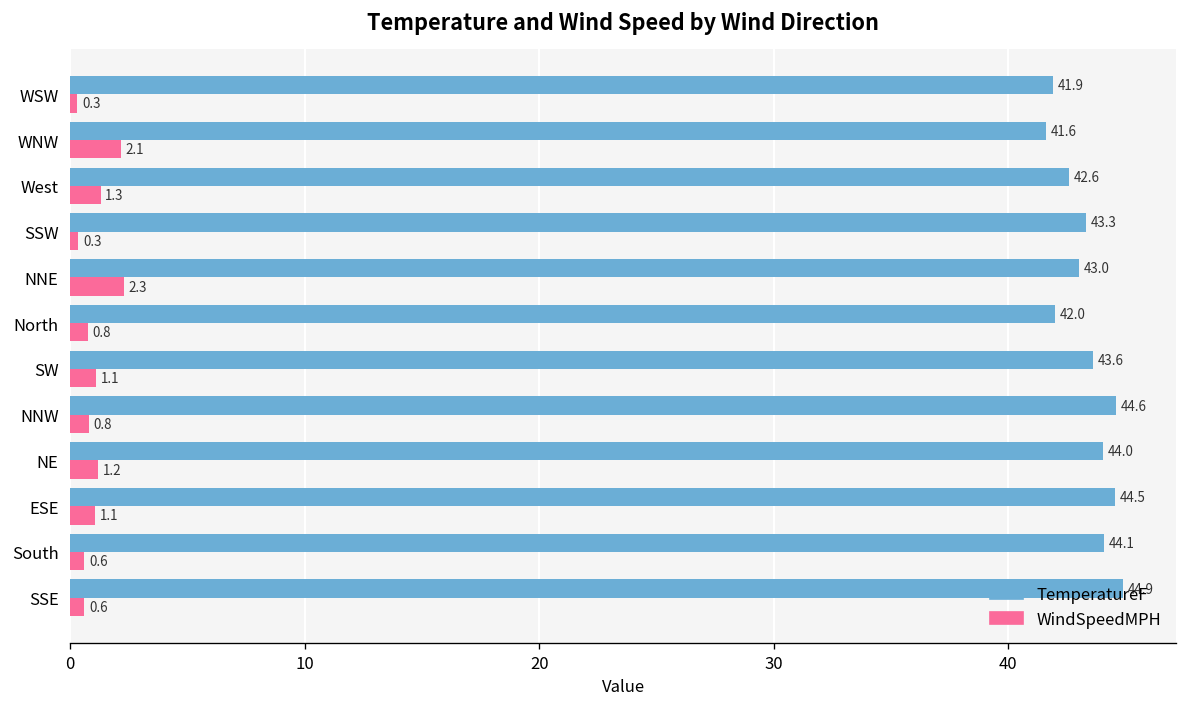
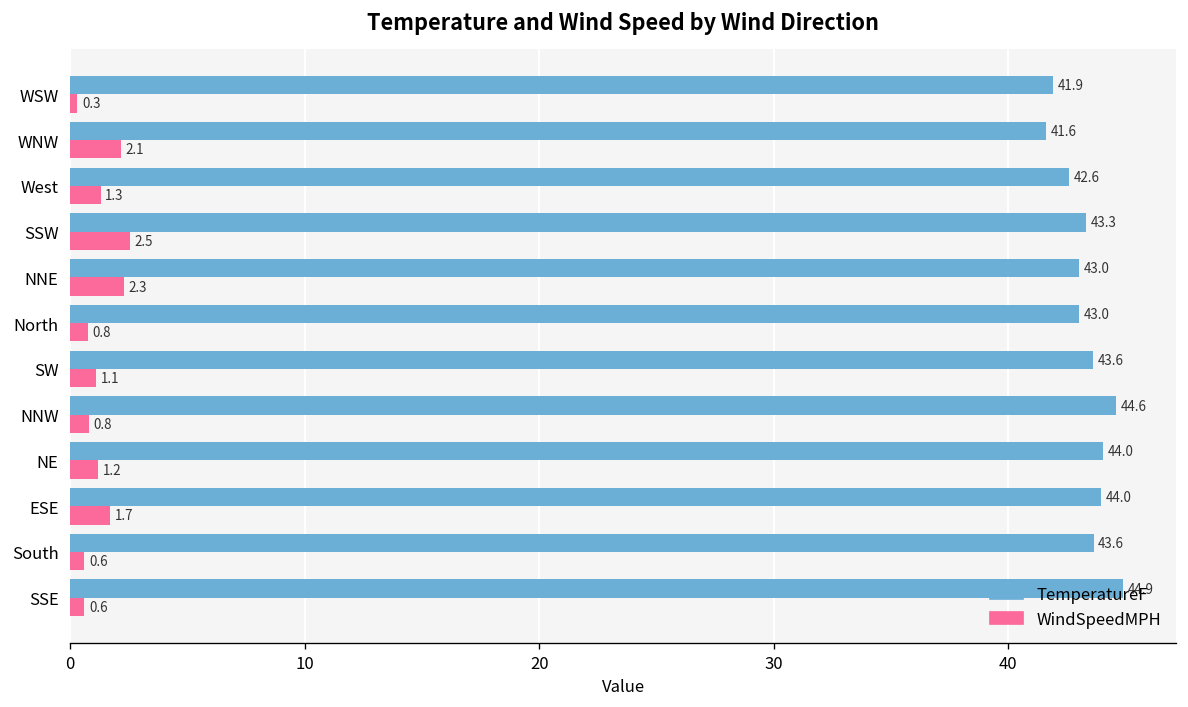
  {
    "TemperatureF": {
      "WSW": 41.9,
      "WNW": 41.6,
      "West": 42.6,
      "SSW": 43.3,
      "NNE": 43.0,
-     "North": 42.0,
+     "North": 43.0,
      "SW": 43.6,
      "NNW": 44.6,
      "NE": 44.0,
-     "ESE": 44.5,
-     "South": 44.1,
+     "ESE": 44.0,
+     "South": 43.6,
      "SSE": 44.9
    },
    "WindSpeedMPH": {
      "WSW": 0.3,
      "WNW": 2.1,
      "West": 1.3,
-     "SSW": 0.3,
+     "SSW": 2.5,
      "NNE": 2.3,
      "North": 0.8,
      "SW": 1.1,
      "NNW": 0.8,
      "NE": 1.2,
-     "ESE": 1.1,
+     "ESE": 1.7,
      "South": 0.6,
      "SSE": 0.6
    }
  }
